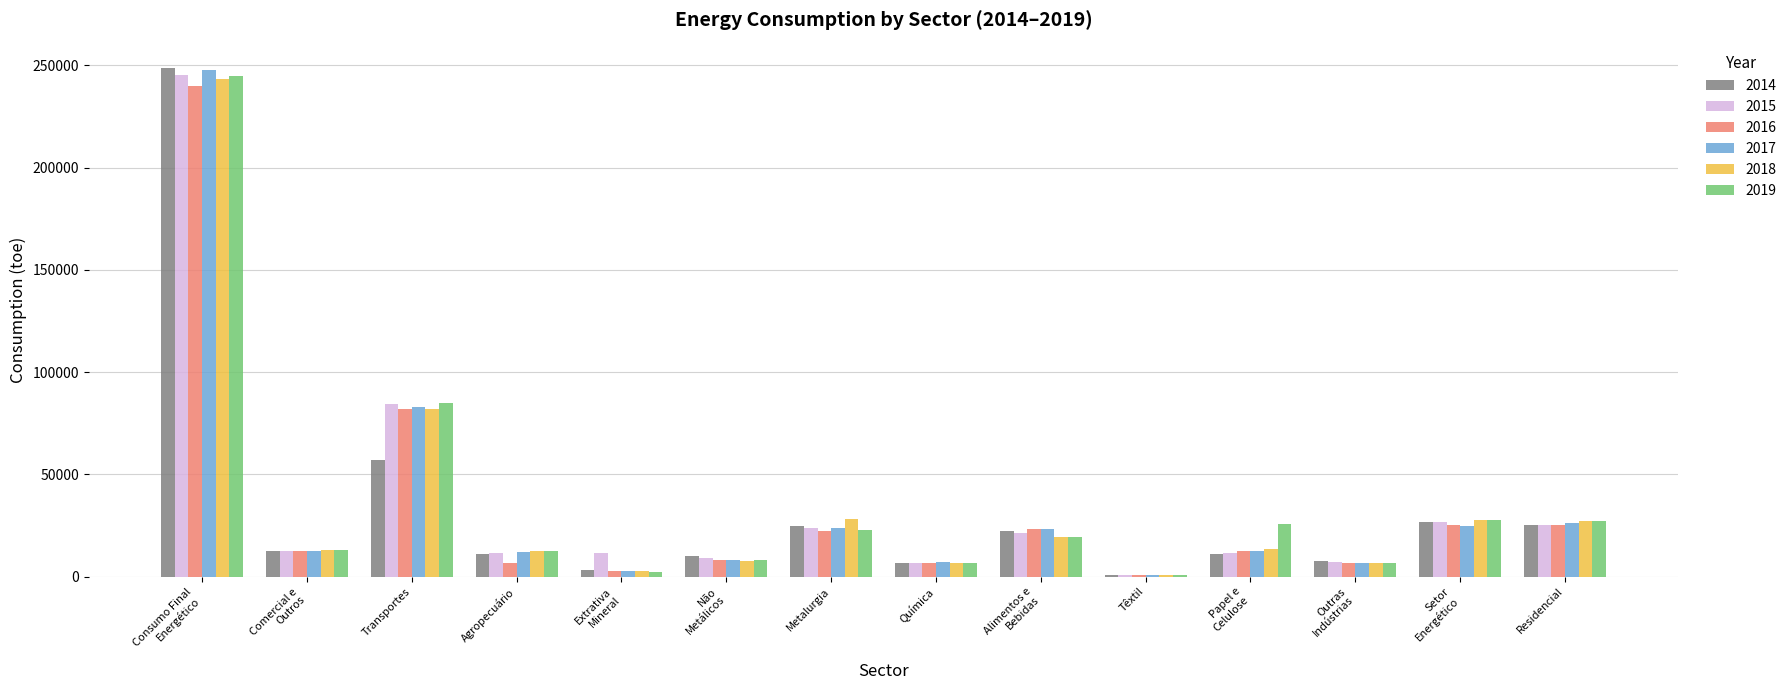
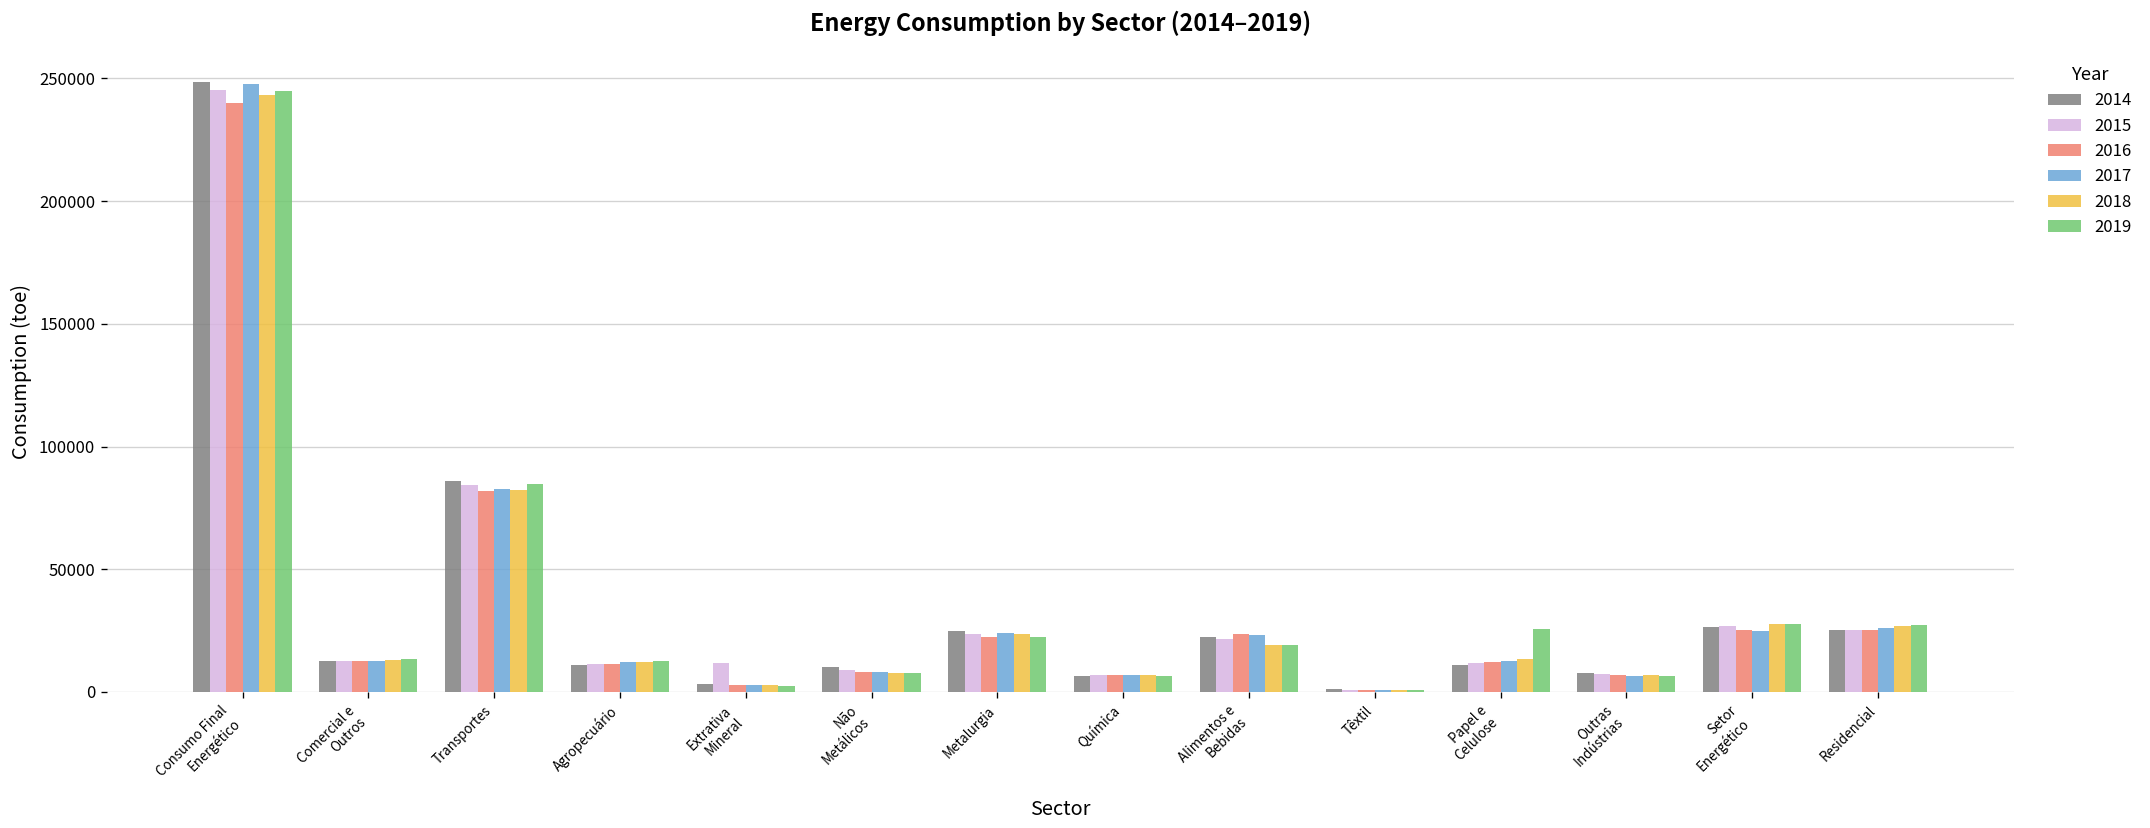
  {
    "2014": {
      "Consumo Final Energético": 249000,
      "Comercial e Outros": 13000,
-     "Transportes": 57000,
+     "Transportes": 86000,
      "Agropecuário": 11000,
      "Extrativa Mineral": 3000,
      "Não Metálicos": 10000,
      "Metalurgia": 25000,
      "Química": 7000,
      "Alimentos e Bebidas": 22000,
      "Papel e Celulose": 11000,
      "Outras Indústrias": 8000,
      "Setor Energético": 27000,
      "Residencial": 25000
    },
    "2015": {
      "Consumo Final Energético": 245000,
      "Comercial e Outros": 13000,
      "Transportes": 84000,
      "Agropecuário": 11000,
      "Extrativa Mineral": 12000,
      "Não Metálicos": 9000,
      "Metalurgia": 24000,
      "Química": 7000,
      "Alimentos e Bebidas": 21000,
      "Papel e Celulose": 12000,
      "Outras Indústrias": 7000,
      "Setor Energético": 27000,
      "Residencial": 25000
    },
    "2016": {
      "Consumo Final Energético": 240000,
      "Comercial e Outros": 13000,
      "Transportes": 82000,
-     "Agropecuário": 7000,
+     "Agropecuário": 11000,
      "Extrativa Mineral": 3000,
      "Não Metálicos": 8000,
      "Metalurgia": 22000,
      "Química": 7000,
      "Alimentos e Bebidas": 24000,
      "Papel e Celulose": 12000,
      "Outras Indústrias": 7000,
      "Setor Energético": 25000,
      "Residencial": 25000
    },
    "2017": {
      "Consumo Final Energético": 248000,
      "Comercial e Outros": 13000,
      "Transportes": 83000,
      "Agropecuário": 12000,
      "Extrativa Mineral": 3000,
      "Não Metálicos": 8000,
      "Metalurgia": 24000,
      "Química": 7000,
      "Alimentos e Bebidas": 23000,
      "Papel e Celulose": 13000,
      "Outras Indústrias": 7000,
      "Setor Energético": 25000,
      "Residencial": 26000
    },
    "2018": {
      "Consumo Final Energético": 243000,
      "Comercial e Outros": 13000,
      "Transportes": 82000,
      "Agropecuário": 12000,
      "Extrativa Mineral": 3000,
      "Não Metálicos": 8000,
-     "Metalurgia": 28000,
+     "Metalurgia": 23000,
      "Química": 7000,
      "Alimentos e Bebidas": 19000,
      "Papel e Celulose": 13000,
      "Outras Indústrias": 7000,
      "Setor Energético": 28000,
      "Residencial": 27000
    },
    "2019": {
      "Consumo Final Energético": 245000,
      "Comercial e Outros": 13000,
      "Transportes": 85000,
      "Agropecuário": 13000,
      "Extrativa Mineral": 2000,
      "Não Metálicos": 8000,
      "Metalurgia": 23000,
      "Química": 7000,
      "Alimentos e Bebidas": 19000,
      "Papel e Celulose": 26000,
      "Outras Indústrias": 7000,
      "Setor Energético": 28000,
      "Residencial": 27000
    }
  }
